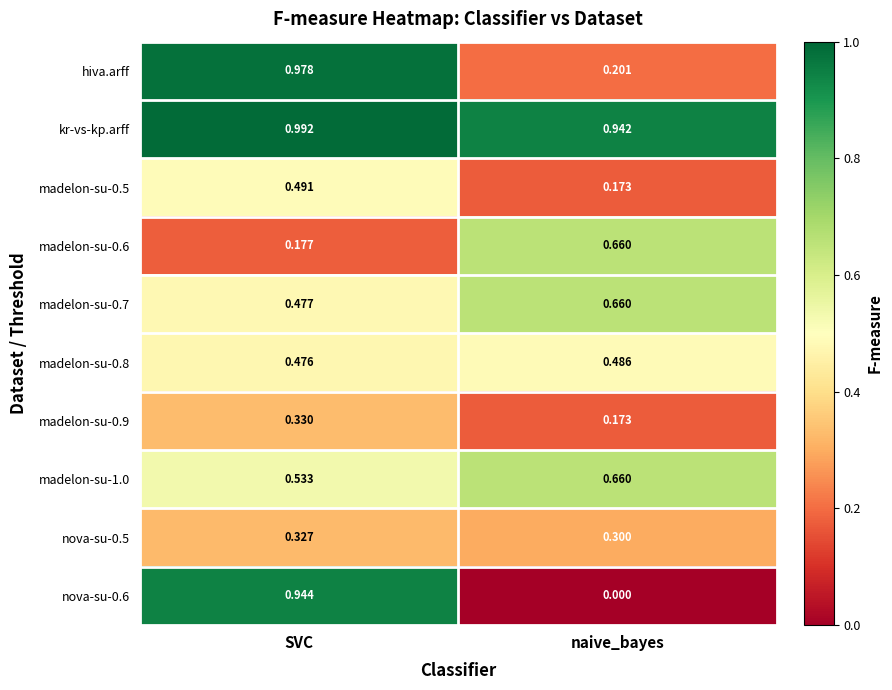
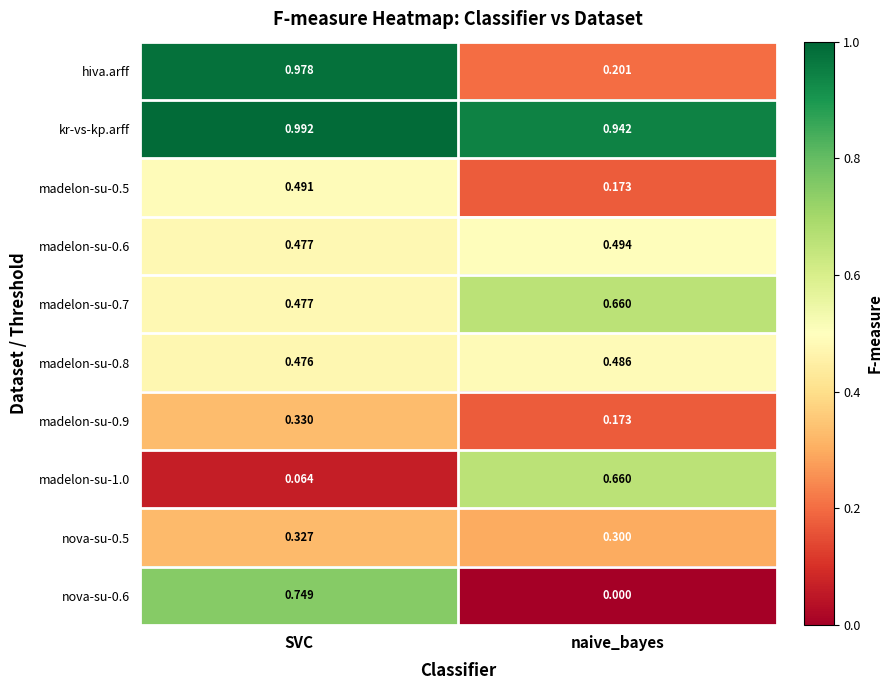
  {
    "hiva.arff": {
      "SVC": 0.978,
      "naive_bayes": 0.201
    },
    "kr-vs-kp.arff": {
      "SVC": 0.992,
      "naive_bayes": 0.942
    },
    "madelon-su-0.5": {
      "SVC": 0.491,
      "naive_bayes": 0.173
    },
    "madelon-su-0.6": {
-     "SVC": 0.177,
-     "naive_bayes": 0.660
+     "SVC": 0.477,
+     "naive_bayes": 0.494
    },
    "madelon-su-0.7": {
      "SVC": 0.477,
      "naive_bayes": 0.660
    },
    "madelon-su-0.8": {
      "SVC": 0.476,
      "naive_bayes": 0.486
    },
    "madelon-su-0.9": {
      "SVC": 0.330,
      "naive_bayes": 0.173
    },
    "madelon-su-1.0": {
-     "SVC": 0.533,
+     "SVC": 0.064,
      "naive_bayes": 0.660
    },
    "nova-su-0.5": {
      "SVC": 0.327,
      "naive_bayes": 0.300
    },
    "nova-su-0.6": {
-     "SVC": 0.944,
+     "SVC": 0.749,
      "naive_bayes": 0.000
    }
  }
